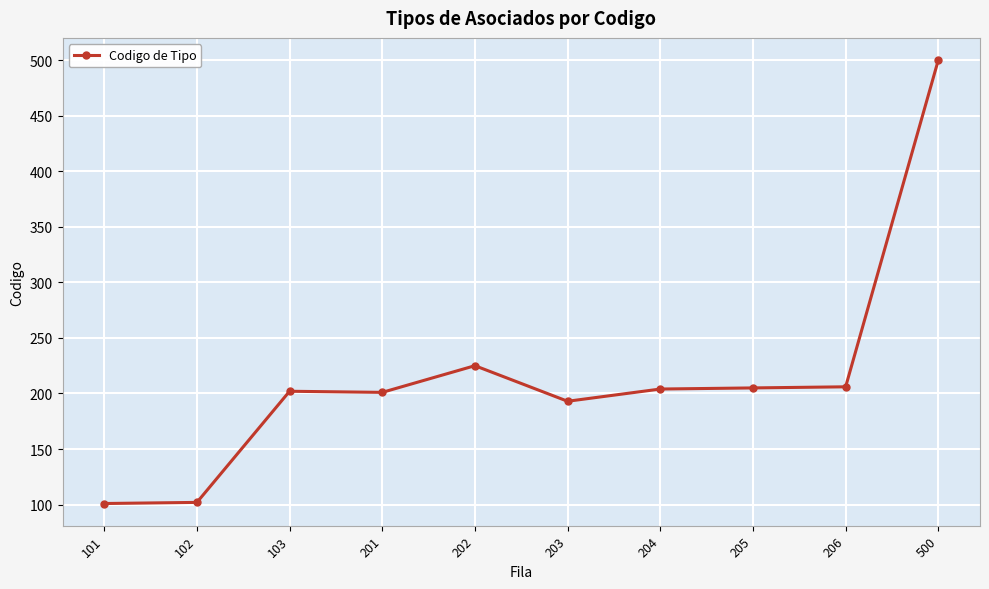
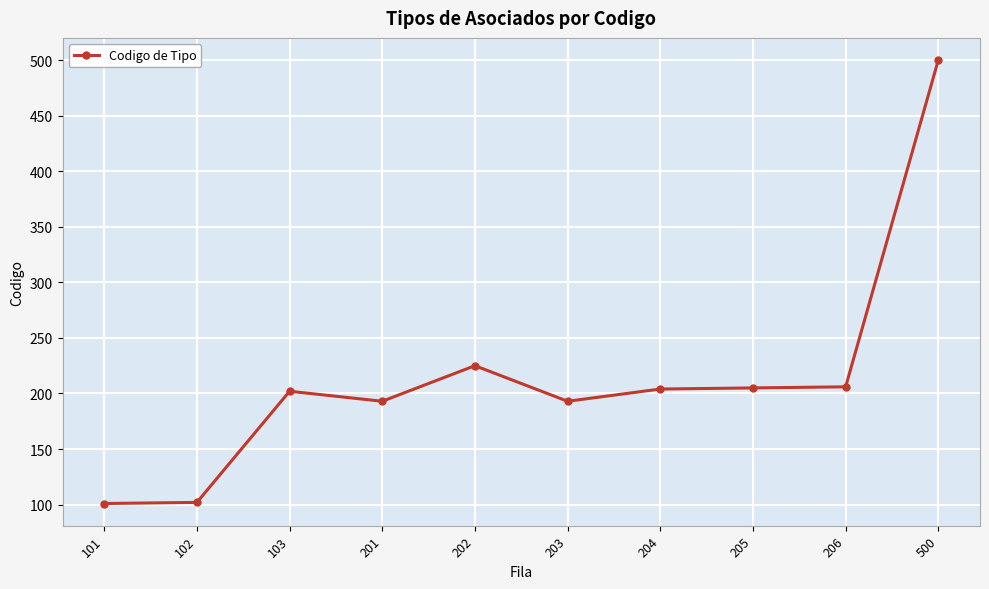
  {
    "101": 101,
    "102": 102,
    "103": 202,
-   "201": 201,
+   "201": 193,
    "202": 225,
    "203": 193,
    "204": 204,
    "205": 205,
    "206": 206,
    "500": 500
  }
